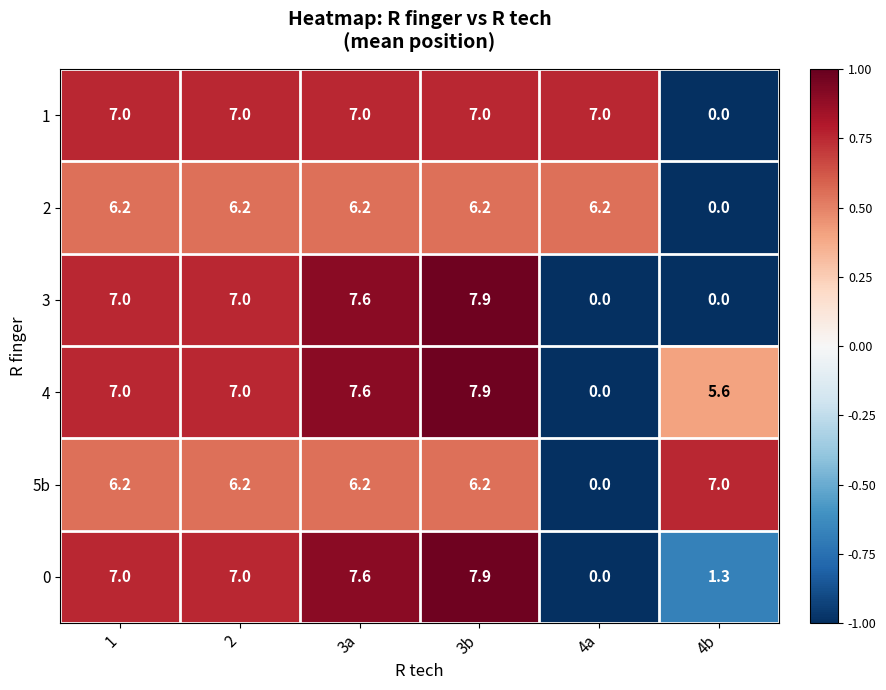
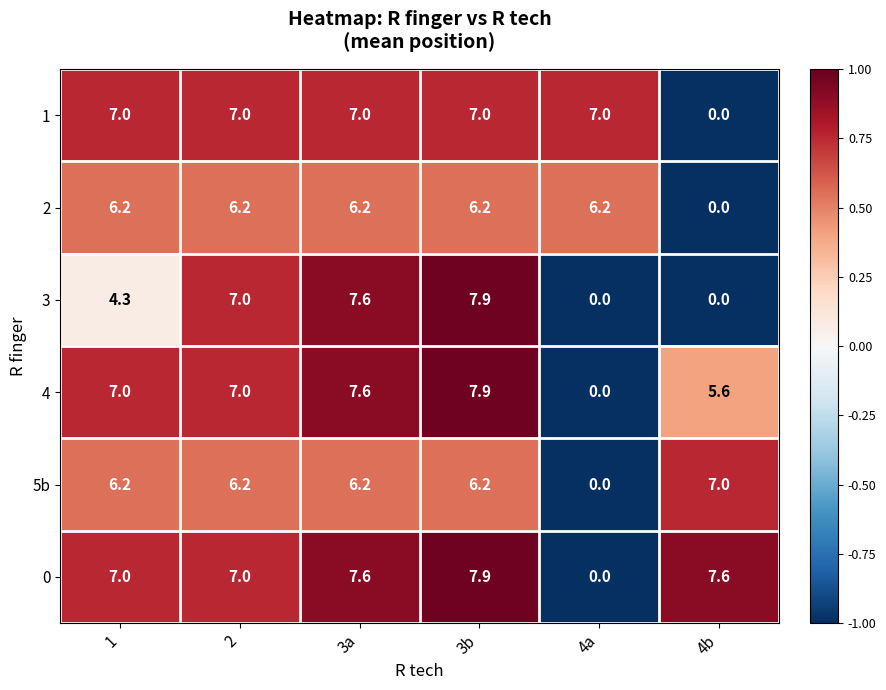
  {
    "1": {
      "1": 7.0,
      "2": 7.0,
      "3a": 7.0,
      "3b": 7.0,
      "4a": 7.0,
      "4b": 0.0
    },
    "2": {
      "1": 6.2,
      "2": 6.2,
      "3a": 6.2,
      "3b": 6.2,
      "4a": 6.2,
      "4b": 0.0
    },
    "3": {
-     "1": 7.0,
+     "1": 4.3,
      "2": 7.0,
      "3a": 7.6,
      "3b": 7.9,
      "4a": 0.0,
      "4b": 0.0
    },
    "4": {
      "1": 7.0,
      "2": 7.0,
      "3a": 7.6,
      "3b": 7.9,
      "4a": 0.0,
      "4b": 5.6
    },
    "5b": {
      "1": 6.2,
      "2": 6.2,
      "3a": 6.2,
      "3b": 6.2,
      "4a": 0.0,
      "4b": 7.0
    },
    "0": {
      "1": 7.0,
      "2": 7.0,
      "3a": 7.6,
      "3b": 7.9,
      "4a": 0.0,
-     "4b": 1.3
+     "4b": 7.6
    }
  }
